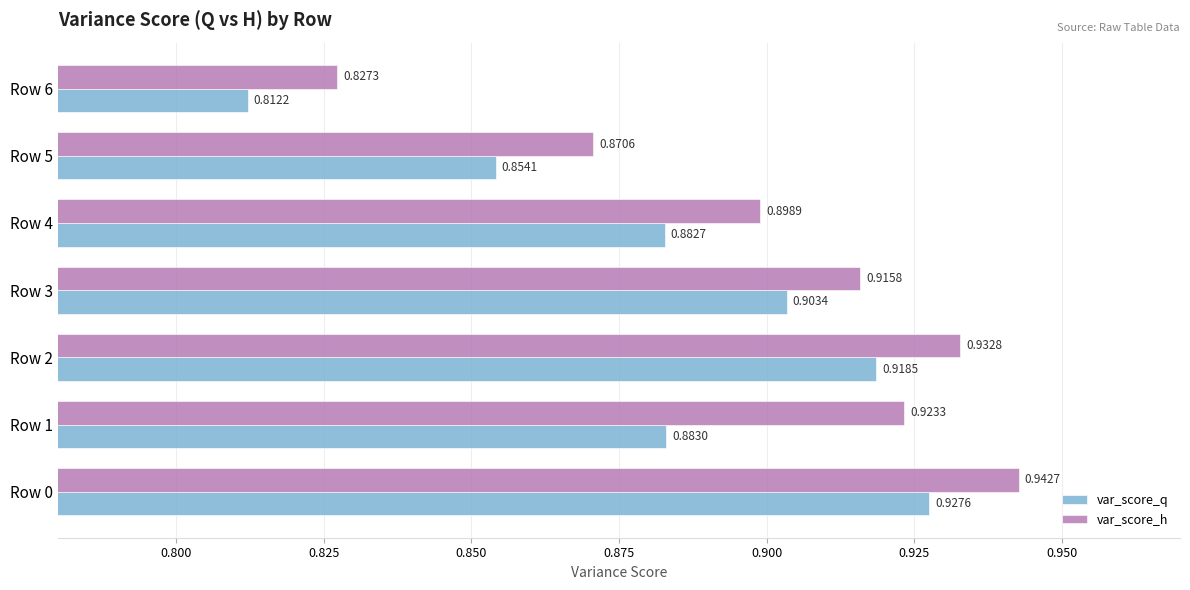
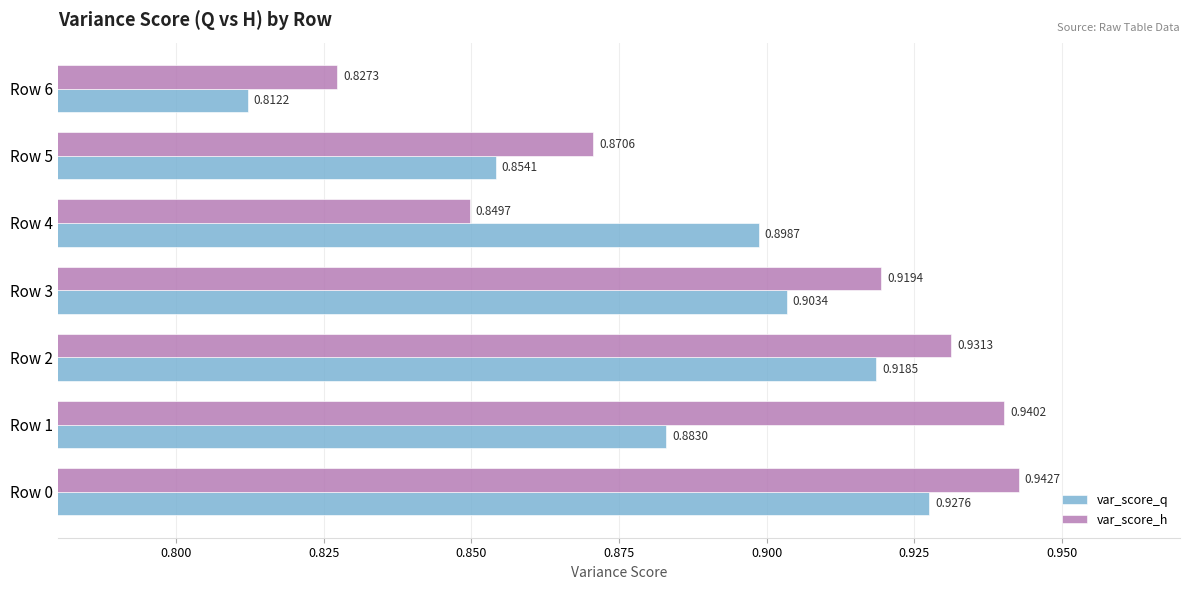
  {
    "var_score_q": {
      "Row 6": 0.8122,
      "Row 5": 0.8541,
-     "Row 4": 0.8827,
+     "Row 4": 0.8987,
      "Row 3": 0.9034,
      "Row 2": 0.9185,
      "Row 1": 0.8830,
      "Row 0": 0.9276
    },
    "var_score_h": {
      "Row 6": 0.8273,
      "Row 5": 0.8706,
-     "Row 4": 0.8989,
-     "Row 3": 0.9158,
-     "Row 2": 0.9328,
-     "Row 1": 0.9233,
+     "Row 4": 0.8497,
+     "Row 3": 0.9194,
+     "Row 2": 0.9313,
+     "Row 1": 0.9402,
      "Row 0": 0.9427
    }
  }
